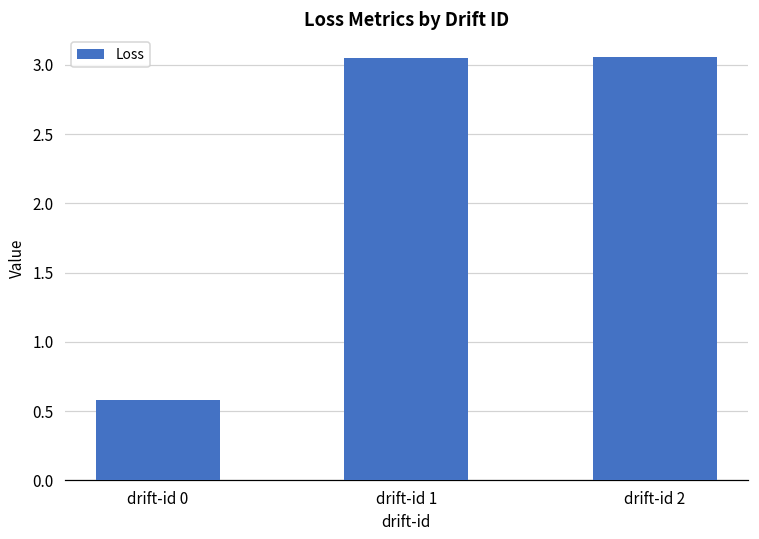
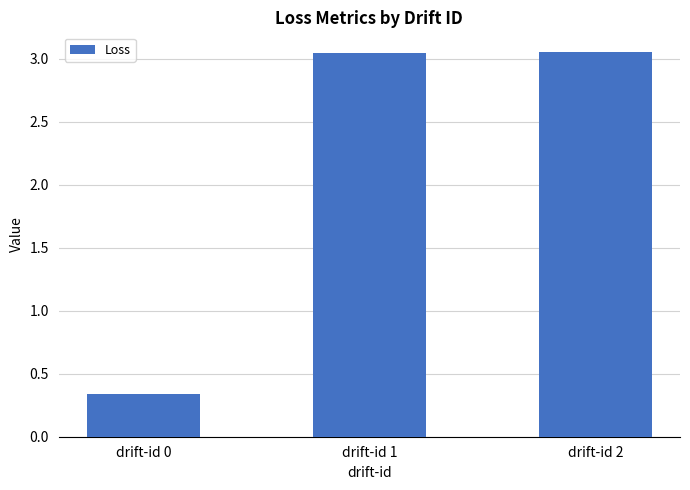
  {
-   "drift-id 0": 0.58,
+   "drift-id 0": 0.34,
    "drift-id 1": 3.05,
    "drift-id 2": 3.06
  }
